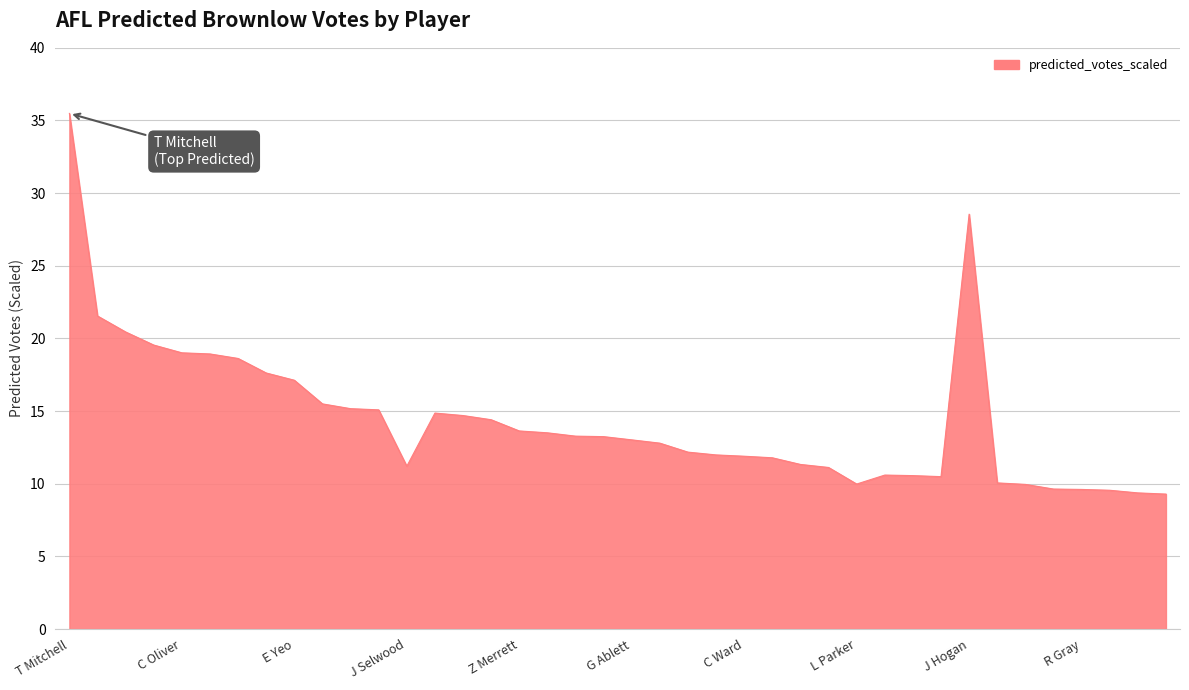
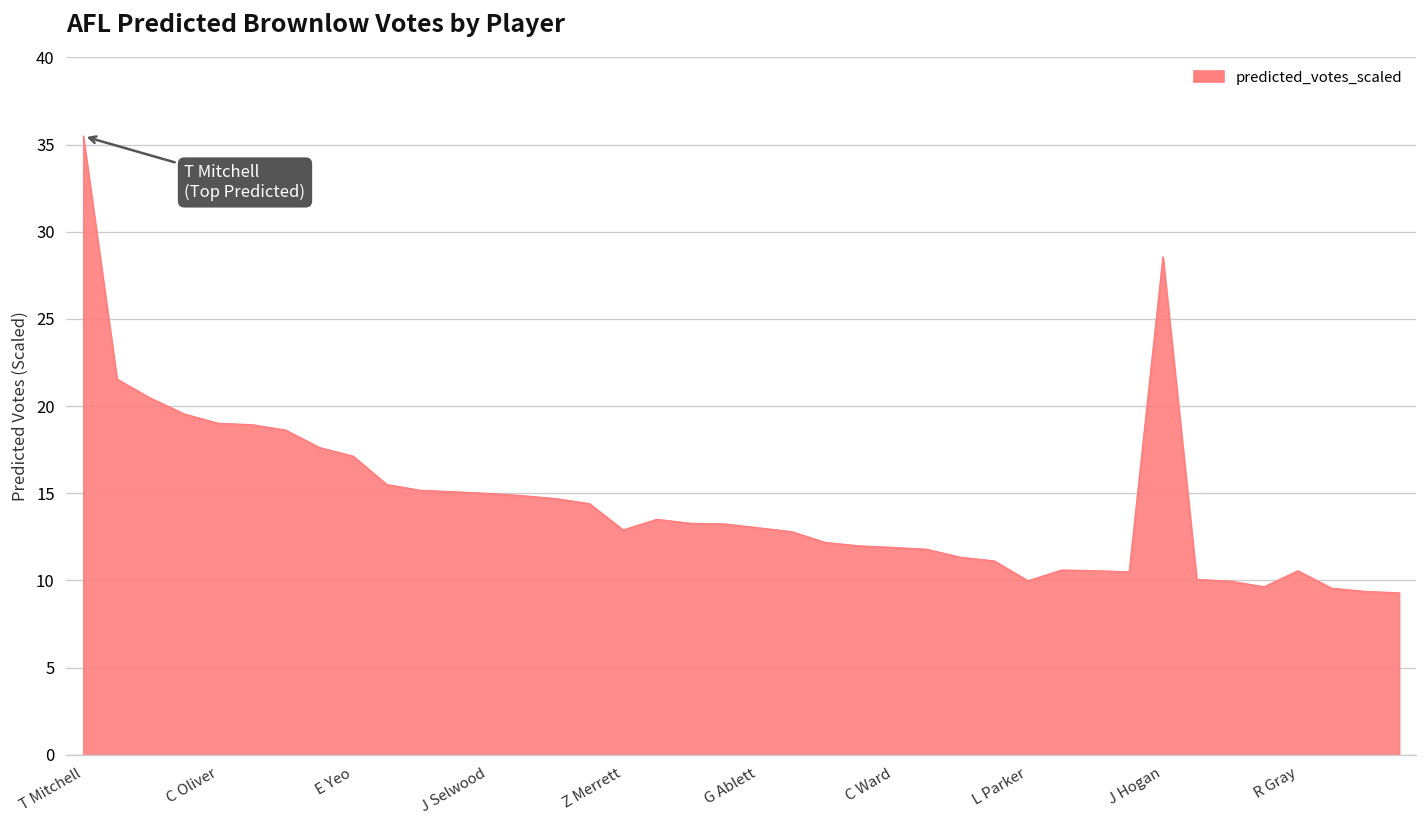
  {
    "T Mitchell": 35.5,
    "C Oliver": 19.0,
    "E Yeo": 17.1,
-   "J Selwood": 11.2,
-   "Z Merrett": 13.6,
+   "J Selwood": 15.0,
+   "Z Merrett": 12.9,
    "G Ablett": 13.0,
    "C Ward": 11.9,
    "L Parker": 10.0,
    "J Hogan": 28.6,
-   "R Gray": 9.6
+   "R Gray": 10.6
  }
